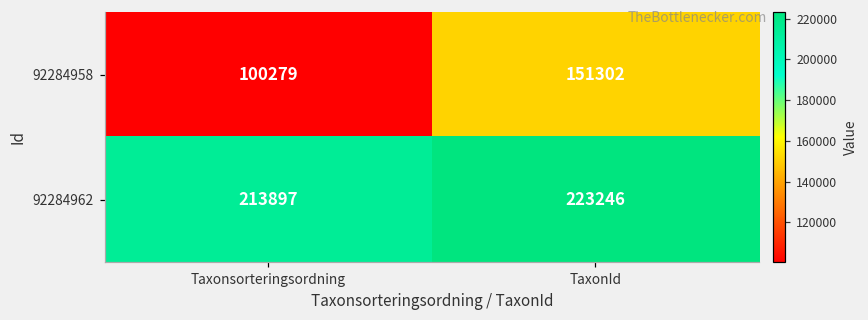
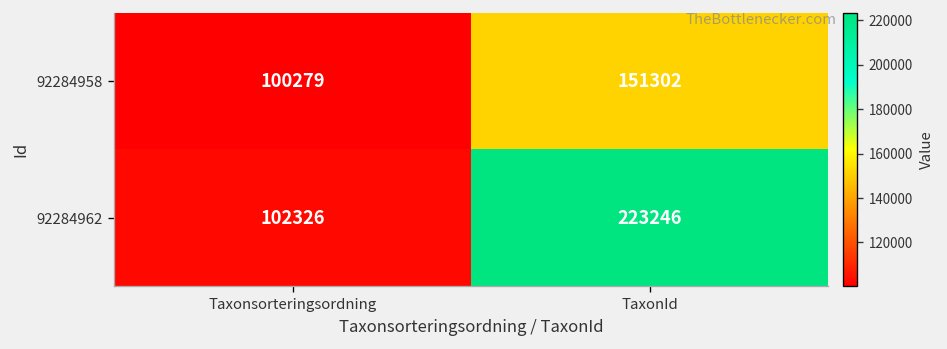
  {
    "92284958": {
      "Taxonsorteringsordning": 100279,
      "TaxonId": 151302
    },
    "92284962": {
-     "Taxonsorteringsordning": 213897,
+     "Taxonsorteringsordning": 102326,
      "TaxonId": 223246
    }
  }
